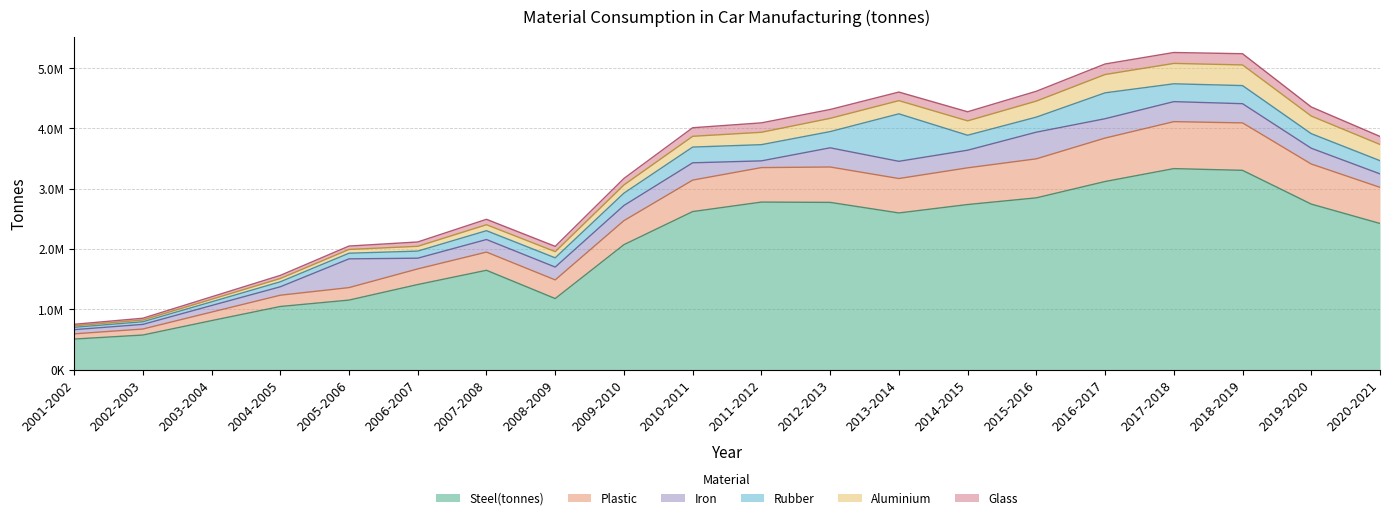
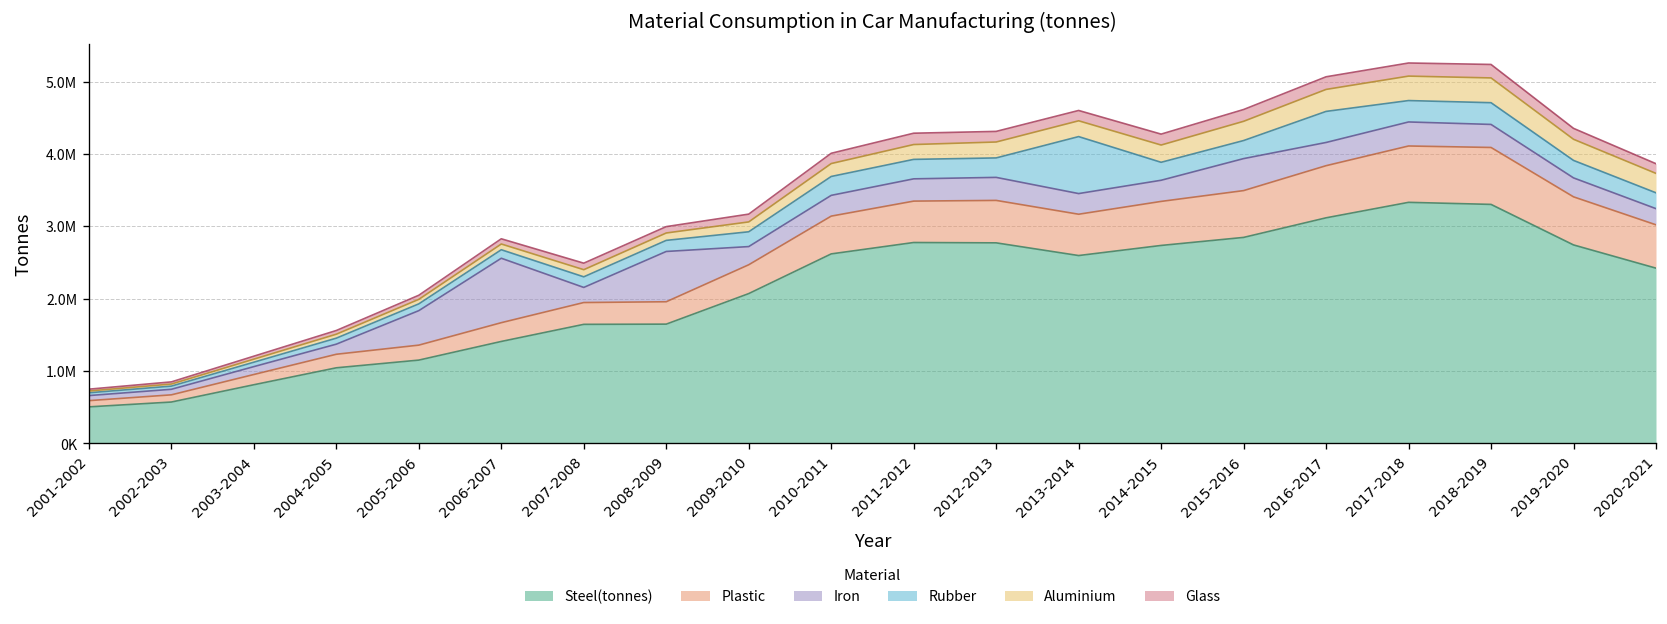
  {
    "Steel(tonnes)": {
      "2001-2002": 500000,
      "2002-2003": 600000,
      "2003-2004": 800000,
      "2004-2005": 1000000,
      "2005-2006": 1200000,
      "2006-2007": 1400000,
      "2007-2008": 1600000,
-     "2008-2009": 1200000,
+     "2008-2009": 1600000,
      "2009-2010": 2100000,
      "2010-2011": 2600000,
      "2011-2012": 2800000,
      "2012-2013": 2800000,
      "2013-2014": 2600000,
      "2014-2015": 2700000,
      "2015-2016": 2800000,
      "2016-2017": 3100000,
      "2017-2018": 3300000,
      "2018-2019": 3300000,
      "2019-2020": 2700000,
      "2020-2021": 2400000
    },
    "Iron": {
      "2002-2003": 100000,
      "2003-2004": 100000,
      "2004-2005": 100000,
      "2005-2006": 500000,
-     "2006-2007": 200000,
+     "2006-2007": 900000,
      "2007-2008": 200000,
-     "2008-2009": 200000,
+     "2008-2009": 700000,
      "2009-2010": 300000,
      "2010-2011": 300000,
-     "2011-2012": 100000,
+     "2011-2012": 300000,
      "2012-2013": 300000,
      "2013-2014": 300000,
      "2014-2015": 300000,
      "2015-2016": 400000,
      "2016-2017": 300000,
      "2017-2018": 300000,
      "2018-2019": 300000,
      "2019-2020": 300000,
      "2020-2021": 200000
    },
    "Rubber": {
      "2003-2004": 100000,
      "2004-2005": 100000,
      "2005-2006": 100000,
      "2006-2007": 100000,
      "2007-2008": 100000,
      "2008-2009": 200000,
      "2009-2010": 200000,
      "2010-2011": 300000,
      "2011-2012": 300000,
      "2012-2013": 300000,
      "2013-2014": 800000,
      "2014-2015": 200000,
      "2015-2016": 200000,
      "2016-2017": 400000,
      "2017-2018": 300000,
      "2018-2019": 300000,
      "2019-2020": 200000,
      "2020-2021": 200000
    }
  }
